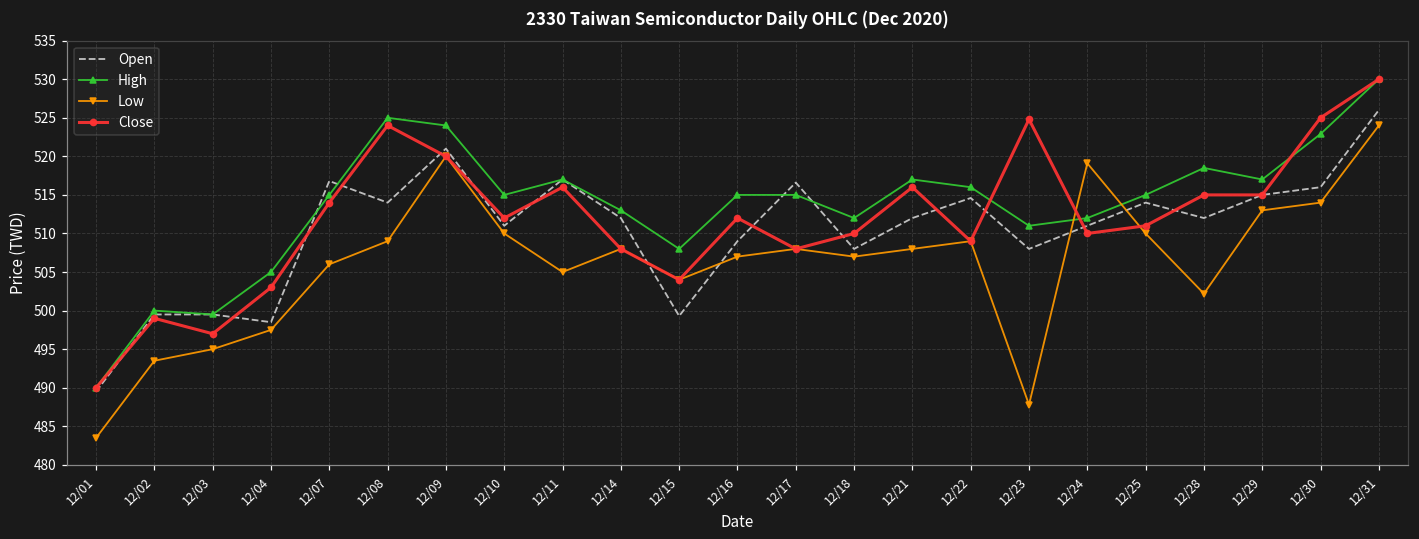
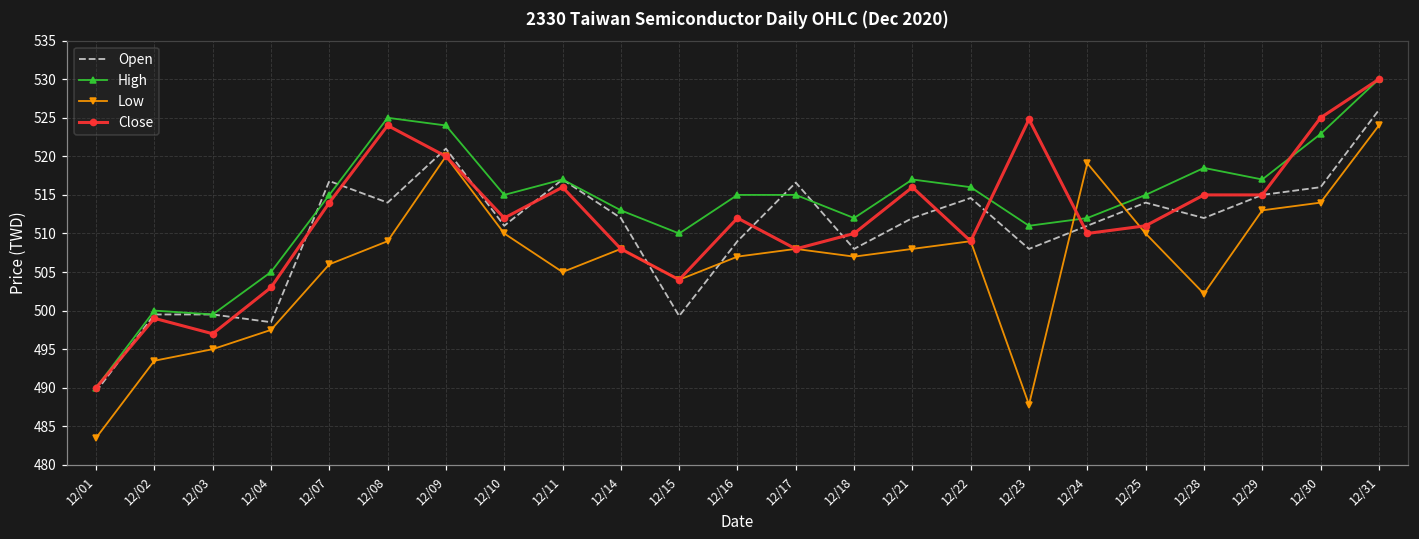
  {
    "Open": {
      "12/01": 490,
      "12/02": 500,
      "12/04": 499,
      "12/07": 517,
      "12/08": 514,
      "12/09": 521,
      "12/10": 511,
      "12/14": 512,
      "12/15": 499,
      "12/16": 509,
      "12/17": 517,
      "12/18": 508,
      "12/21": 512,
      "12/22": 515,
      "12/23": 508,
      "12/24": 511,
      "12/25": 514,
      "12/28": 512,
      "12/30": 516,
      "12/31": 526
    },
    "High": {
      "12/02": 500,
      "12/04": 505,
      "12/07": 515,
      "12/08": 525,
      "12/09": 524,
      "12/10": 515,
      "12/14": 513,
-     "12/15": 508,
+     "12/15": 510,
      "12/16": 515,
      "12/17": 515,
      "12/18": 512,
      "12/21": 517,
      "12/22": 516,
      "12/23": 511,
      "12/24": 512,
      "12/25": 515,
      "12/28": 519,
      "12/29": 517,
      "12/30": 523
    },
    "Low": {
      "12/01": 484,
      "12/02": 494,
      "12/03": 495,
      "12/04": 498,
      "12/07": 506,
      "12/08": 509,
      "12/10": 510,
      "12/11": 505,
      "12/16": 507,
      "12/18": 507,
      "12/21": 508,
      "12/23": 488,
      "12/24": 519,
      "12/25": 510,
      "12/28": 502,
      "12/29": 513,
      "12/30": 514,
      "12/31": 524
    },
    "Close": {
      "12/02": 499,
      "12/03": 497,
      "12/04": 503,
      "12/07": 514,
      "12/08": 524,
      "12/10": 512,
      "12/11": 516,
      "12/16": 512,
      "12/18": 510,
      "12/21": 516,
      "12/23": 525,
      "12/24": 510,
      "12/25": 511,
      "12/28": 515,
      "12/30": 525
    }
  }
